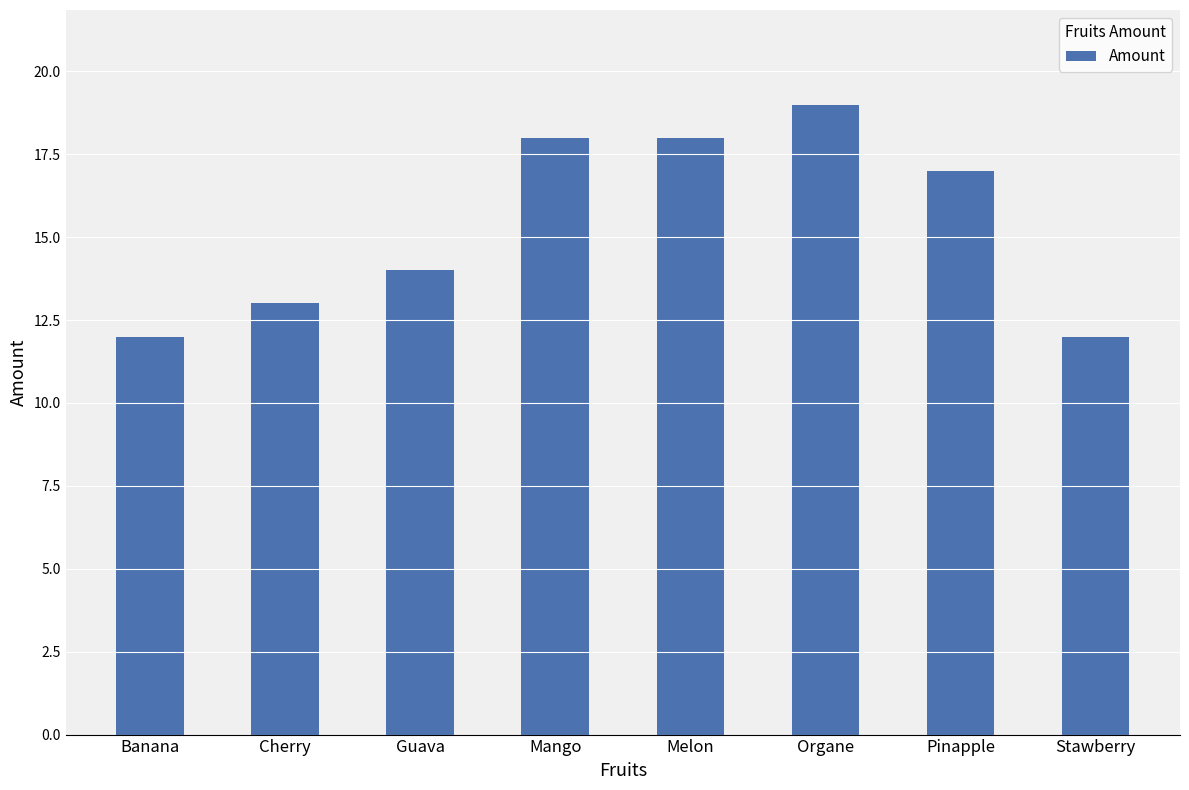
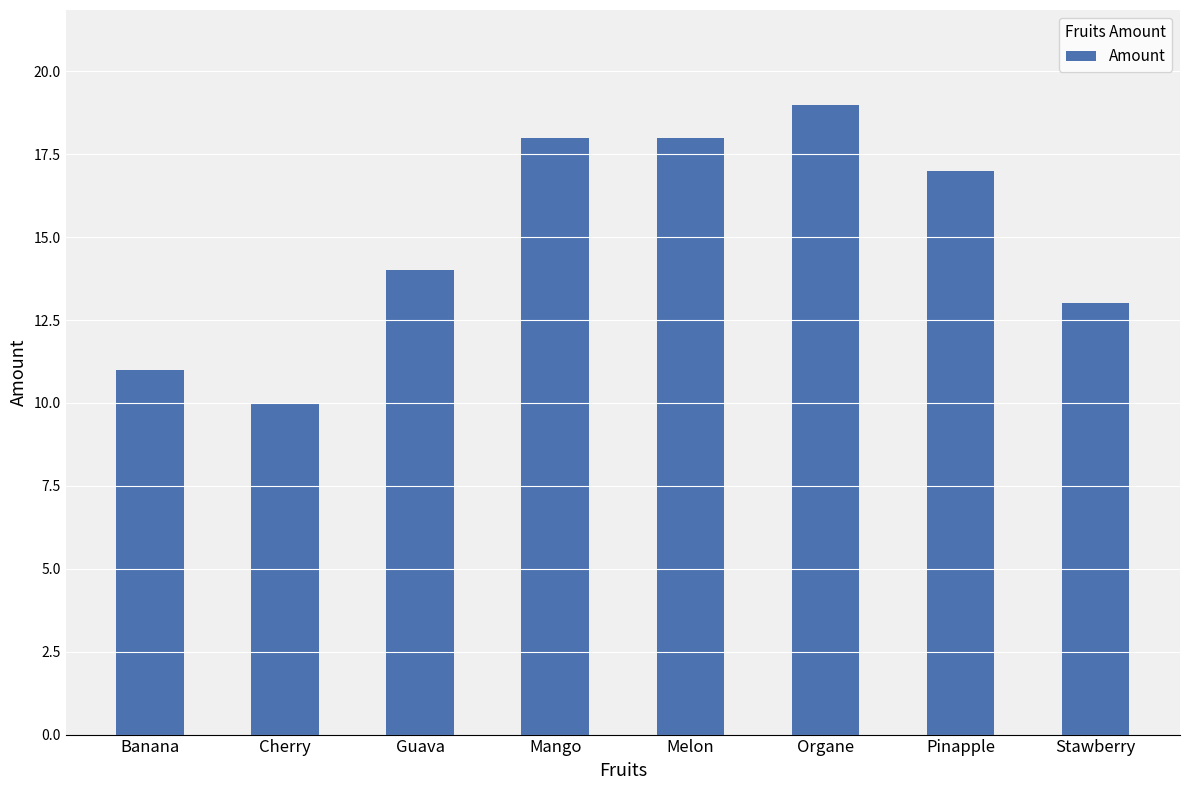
  {
-   "Banana": 12,
-   "Cherry": 13,
+   "Banana": 11,
+   "Cherry": 10,
    "Guava": 14,
    "Mango": 18,
    "Melon": 18,
    "Organe": 19,
    "Pinapple": 17,
-   "Stawberry": 12
+   "Stawberry": 13
  }
